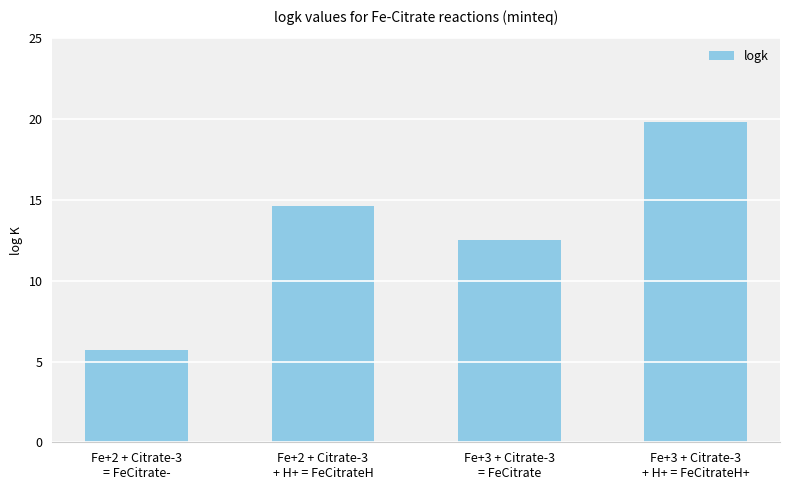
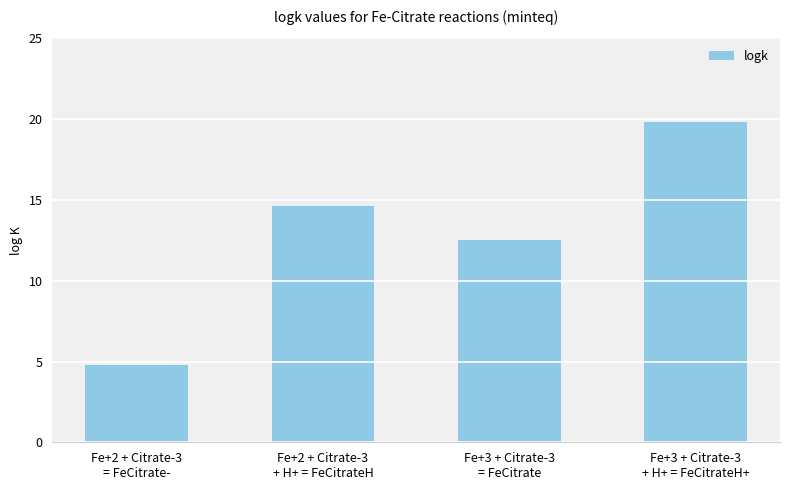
  {
-   "Fe+2 + Citrate-3 = FeCitrate-": 5.7,
+   "Fe+2 + Citrate-3 = FeCitrate-": 4.8,
    "Fe+2 + Citrate-3 + H+ = FeCitrateH": 14.6,
    "Fe+3 + Citrate-3 = FeCitrate": 12.6,
    "Fe+3 + Citrate-3 + H+ = FeCitrateH+": 19.8
  }
